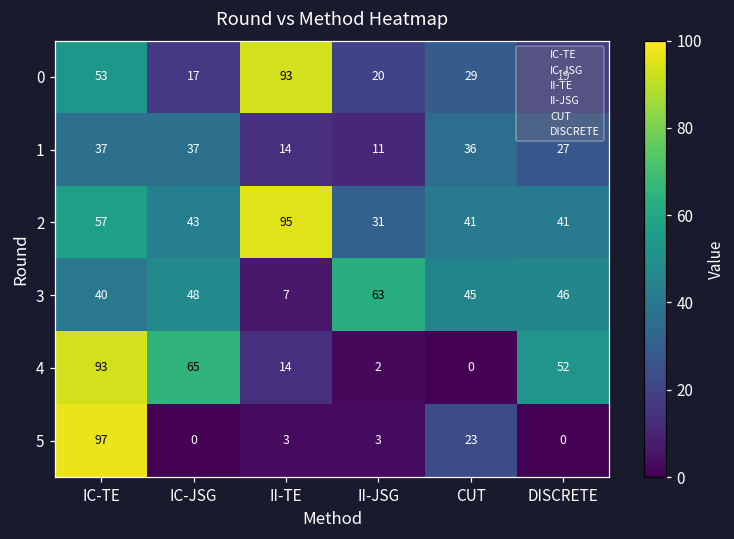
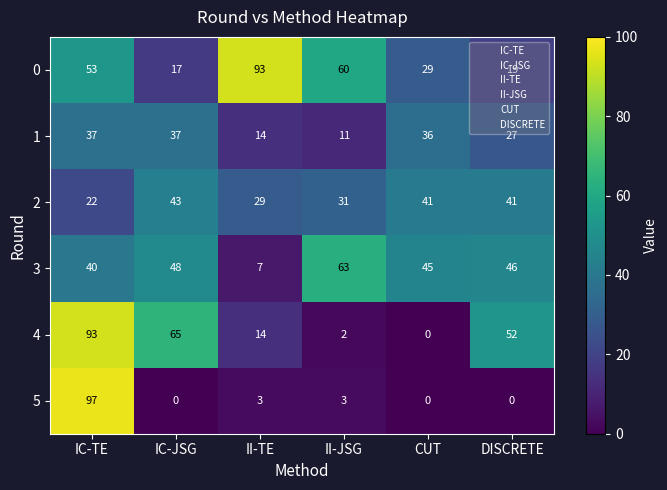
  {
    "0": {
      "IC-TE": 53,
      "IC-JSG": 17,
      "II-TE": 93,
-     "II-JSG": 20,
+     "II-JSG": 60,
      "CUT": 29
    },
    "1": {
      "IC-TE": 37,
      "IC-JSG": 37,
      "II-TE": 14,
      "II-JSG": 11,
      "CUT": 36
    },
    "2": {
-     "IC-TE": 57,
+     "IC-TE": 22,
      "IC-JSG": 43,
-     "II-TE": 95,
+     "II-TE": 29,
      "II-JSG": 31,
      "CUT": 41,
      "DISCRETE": 41
    },
    "3": {
      "IC-TE": 40,
      "IC-JSG": 48,
      "II-TE": 7,
      "II-JSG": 63,
      "CUT": 45,
      "DISCRETE": 46
    },
    "4": {
      "IC-TE": 93,
      "IC-JSG": 65,
      "II-TE": 14,
      "II-JSG": 2,
      "CUT": 0,
      "DISCRETE": 52
    },
    "5": {
      "IC-TE": 97,
      "IC-JSG": 0,
      "II-TE": 3,
      "II-JSG": 3,
-     "CUT": 23,
+     "CUT": 0,
      "DISCRETE": 0
    }
  }
